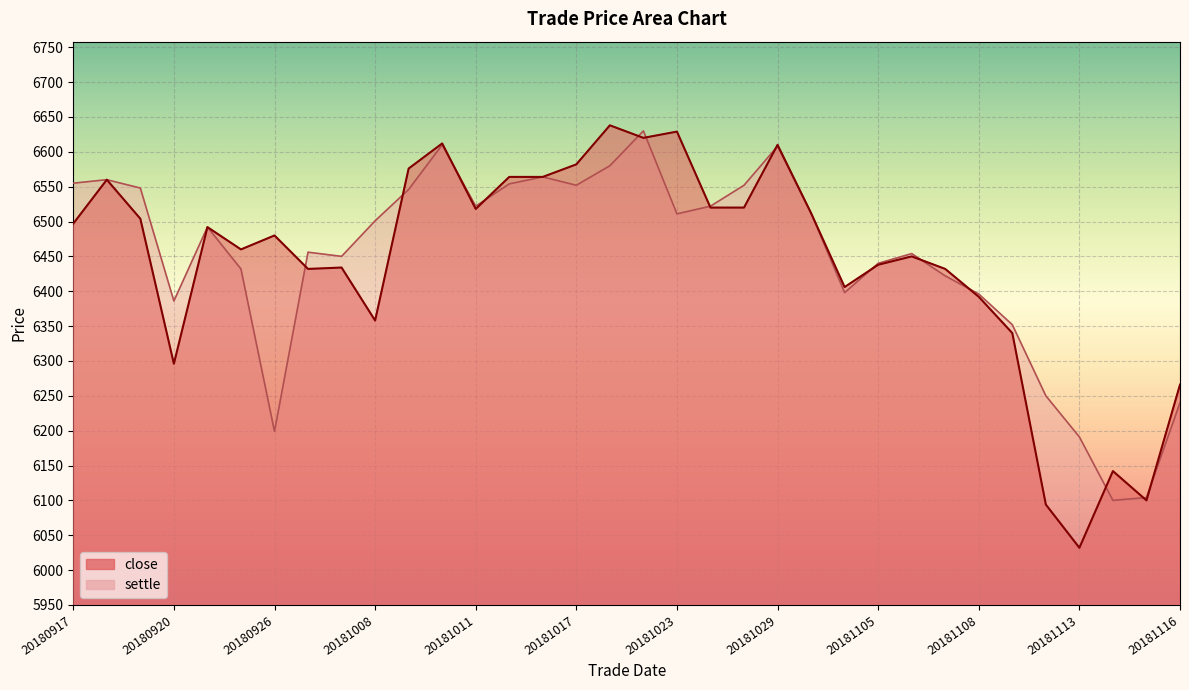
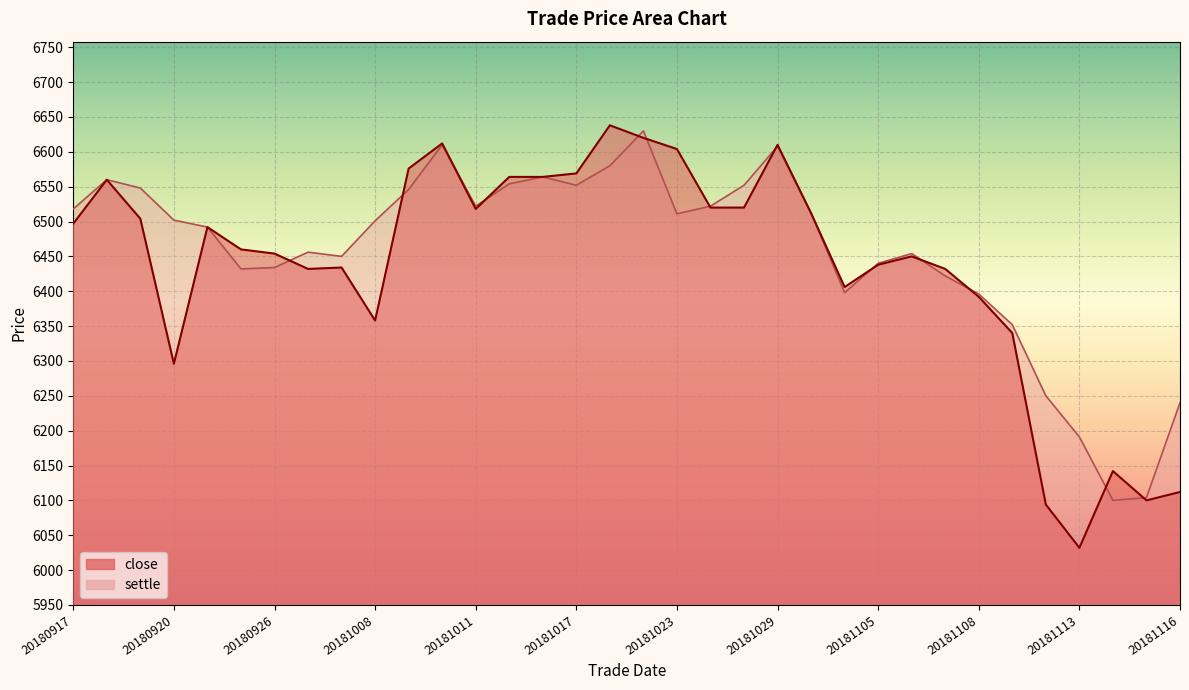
  {
    "settle": {
-     "20180917": 6560,
-     "20180920": 6390,
-     "20180926": 6200,
+     "20180917": 6520,
+     "20180920": 6500,
+     "20180926": 6430,
      "20181008": 6500,
      "20181011": 6520,
      "20181017": 6550,
      "20181023": 6510,
      "20181108": 6400,
      "20181113": 6190,
      "20181116": 6240
    },
    "close": {
      "20180917": 6500,
      "20180920": 6300,
-     "20180926": 6480,
+     "20180926": 6450,
      "20181008": 6360,
      "20181011": 6520,
-     "20181017": 6580,
-     "20181023": 6630,
+     "20181017": 6570,
+     "20181023": 6600,
      "20181108": 6390,
      "20181113": 6030,
-     "20181116": 6270
+     "20181116": 6110
    }
  }
